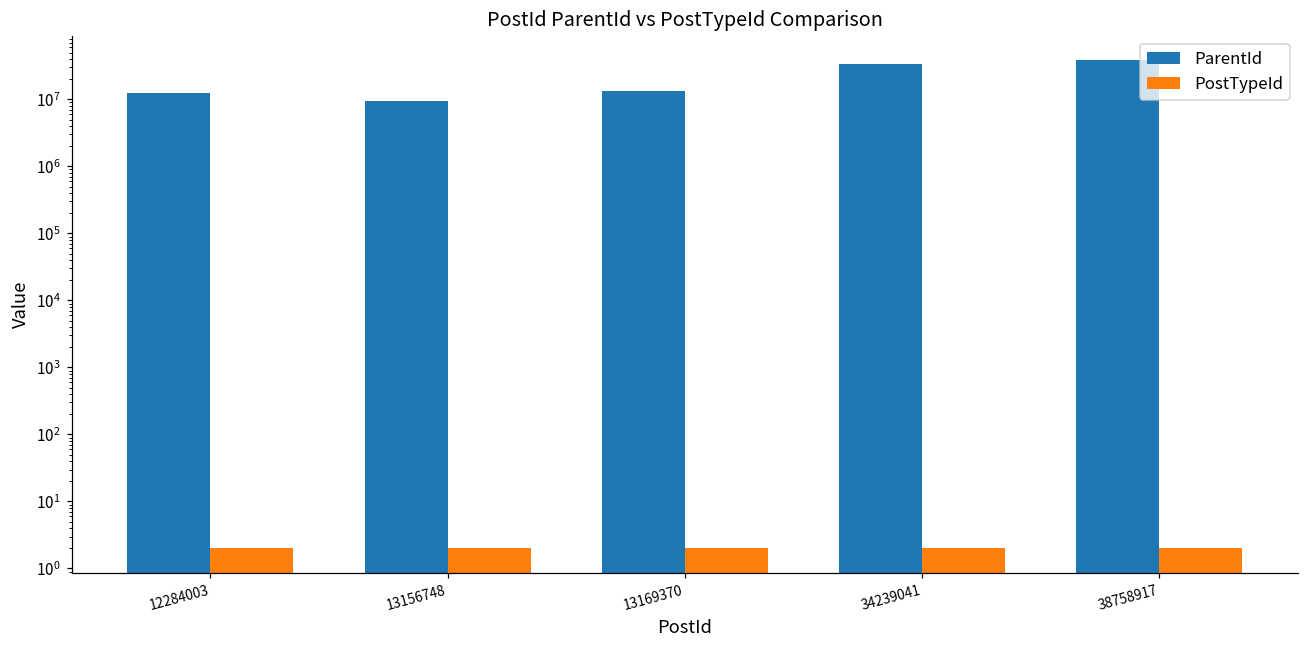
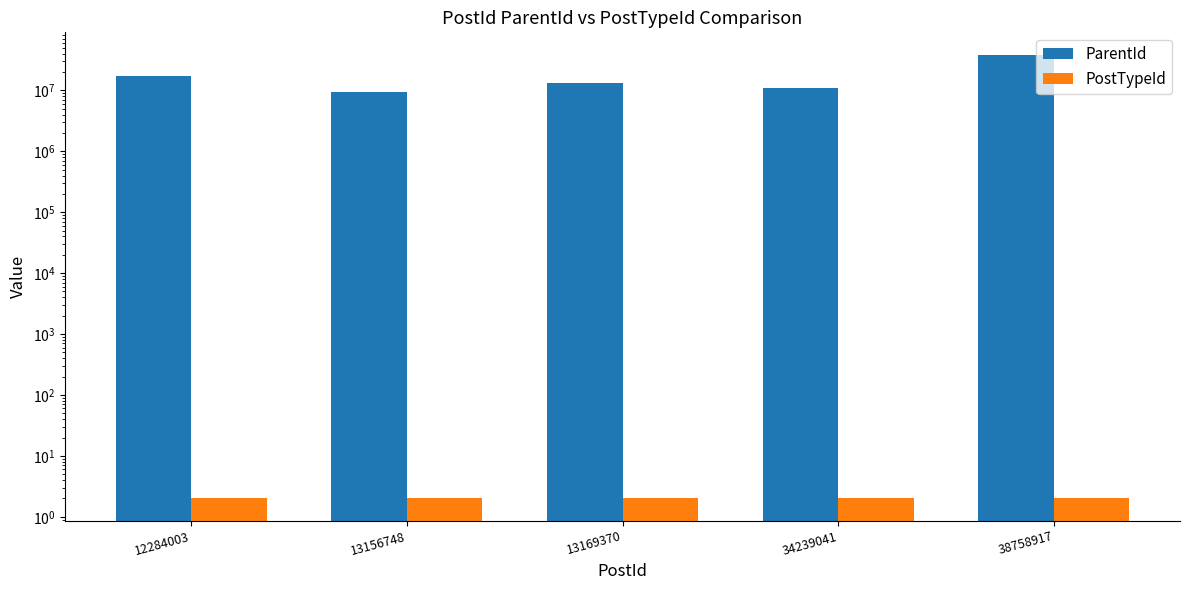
  {
    "ParentId": {
-     "12284003": 12000000,
+     "12284003": 17000000,
      "13156748": 9000000,
      "13169370": 13000000,
-     "34239041": 30000000,
+     "34239041": 11000000,
      "38758917": 40000000
    },
    "PostTypeId": {
      "12284003": 2,
      "13156748": 2,
      "13169370": 2,
      "34239041": 2,
      "38758917": 2
    }
  }
